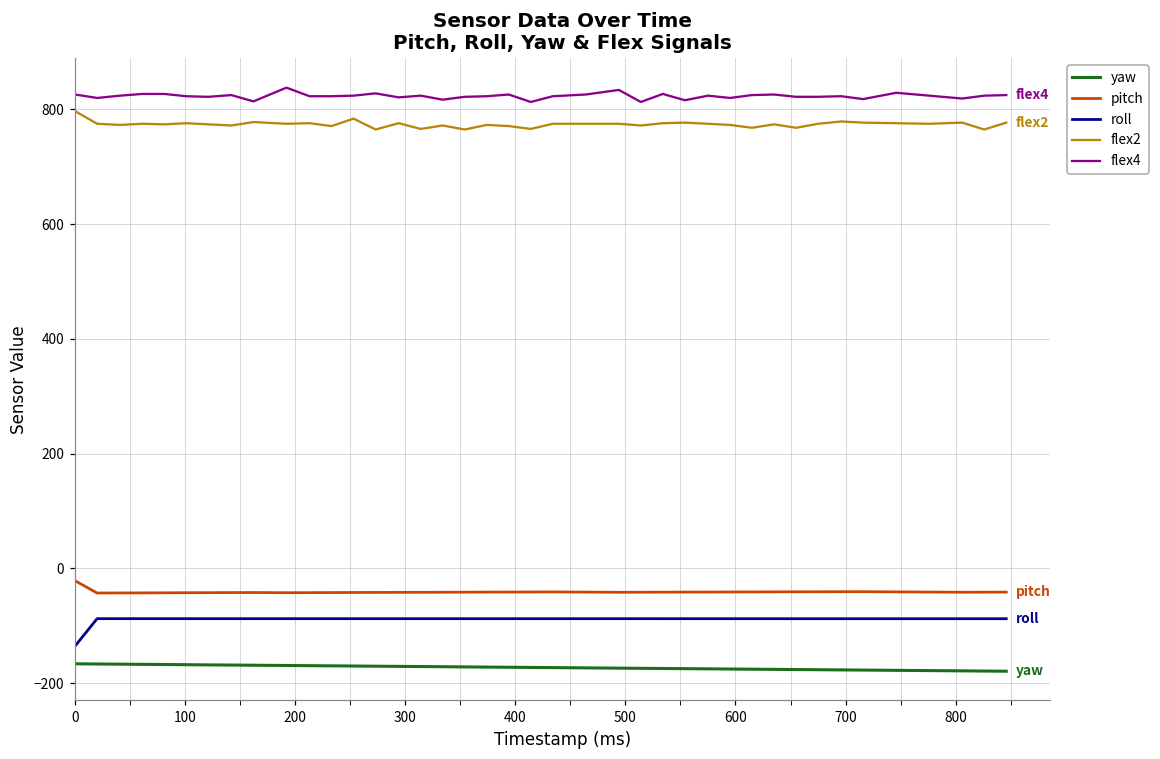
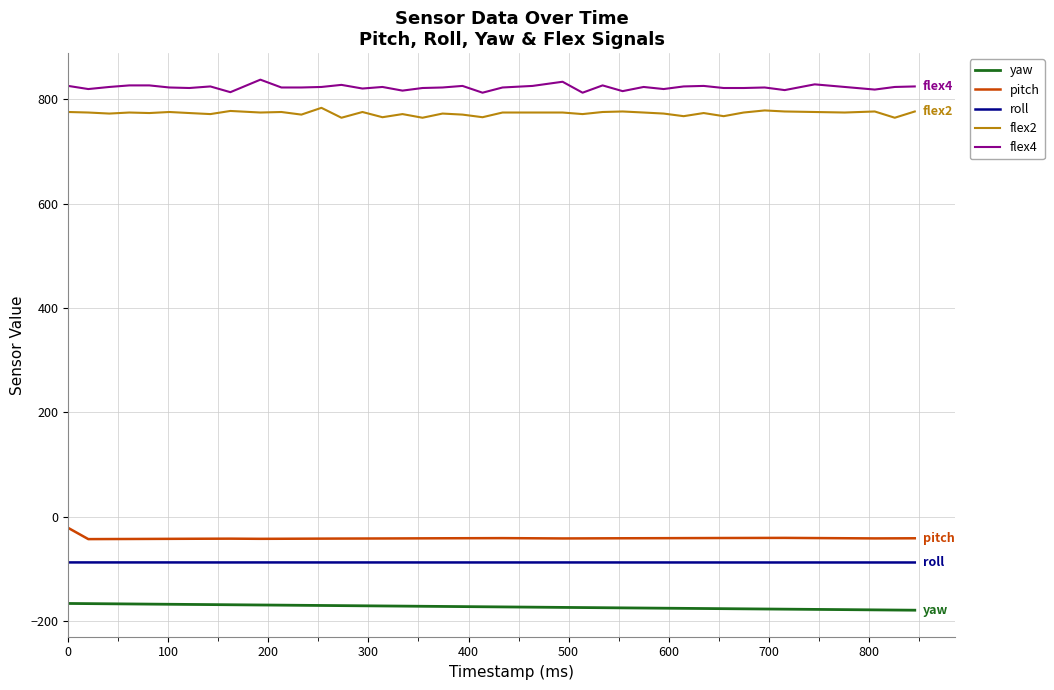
  {
    "yaw": {
      "0": -170
    },
    "pitch": {
      "0": -20
    },
    "roll": {
-     "0": -140
+     "0": -90
    },
    "flex2": {
-     "0": 800
+     "0": 780
    },
    "flex4": {
      "0": 830
    }
  }
